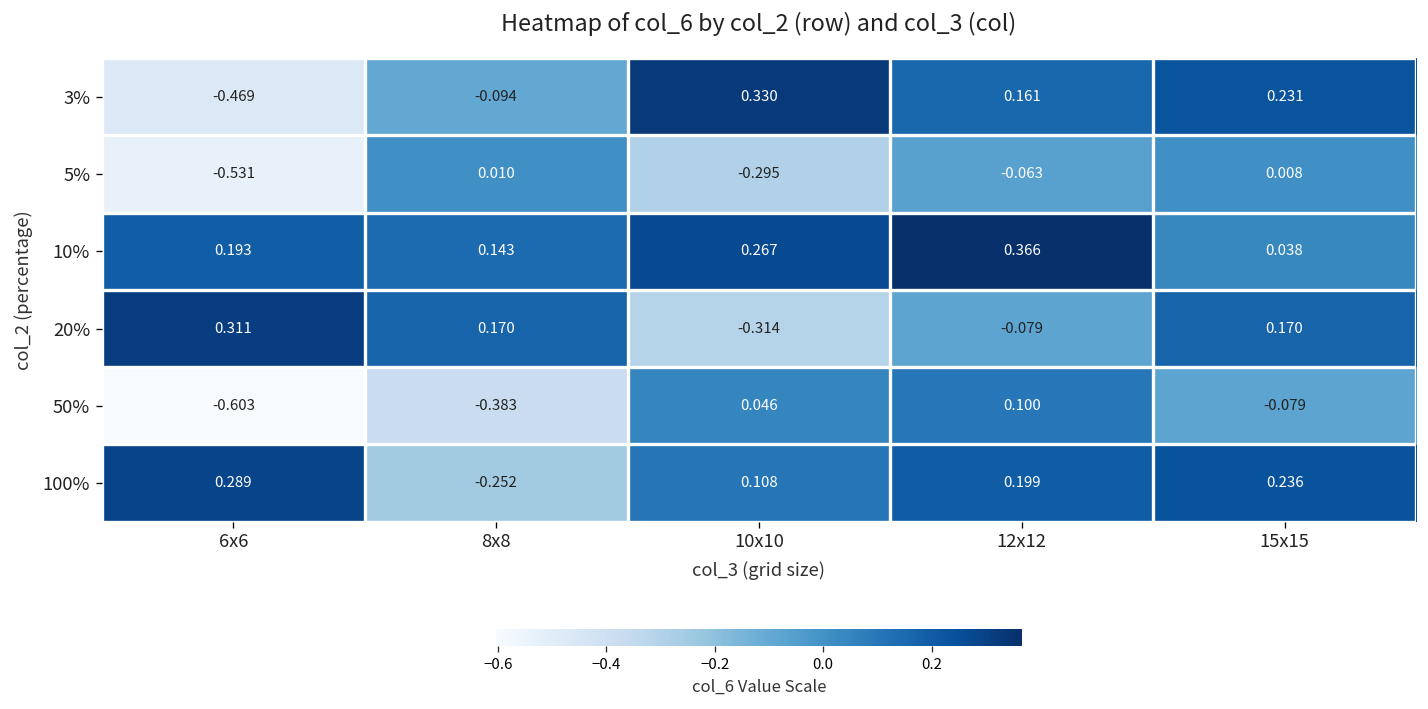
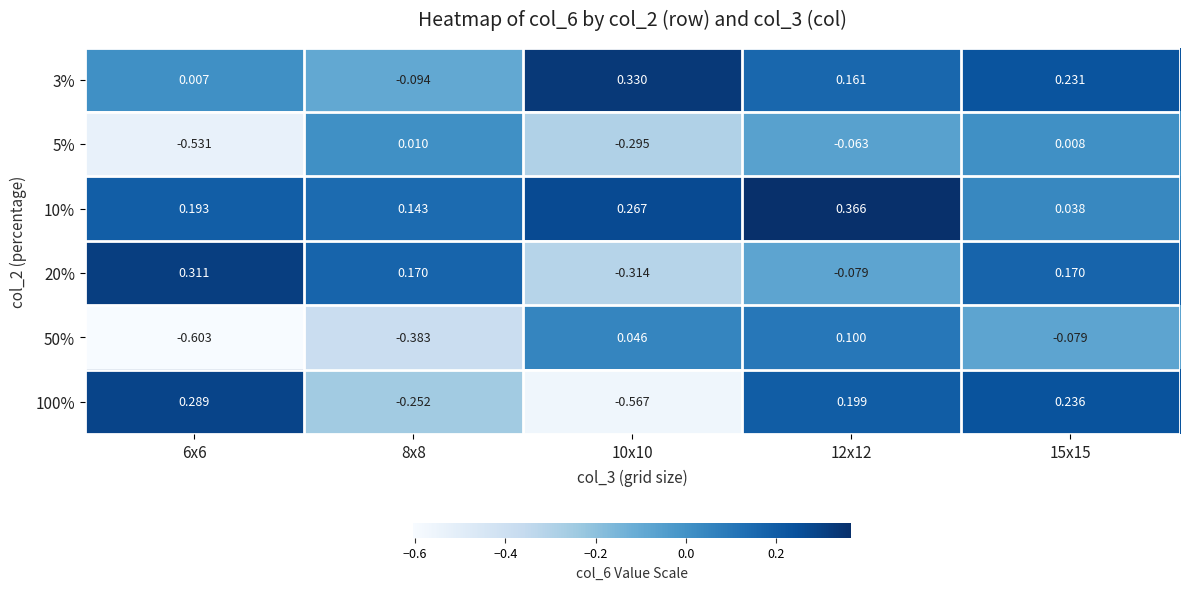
  {
    "3%": {
-     "6x6": -0.469,
+     "6x6": 0.007,
      "8x8": -0.094,
      "10x10": 0.330,
      "12x12": 0.161,
      "15x15": 0.231
    },
    "5%": {
      "6x6": -0.531,
      "8x8": 0.010,
      "10x10": -0.295,
      "12x12": -0.063,
      "15x15": 0.008
    },
    "10%": {
      "6x6": 0.193,
      "8x8": 0.143,
      "10x10": 0.267,
      "12x12": 0.366,
      "15x15": 0.038
    },
    "20%": {
      "6x6": 0.311,
      "8x8": 0.170,
      "10x10": -0.314,
      "12x12": -0.079,
      "15x15": 0.170
    },
    "50%": {
      "6x6": -0.603,
      "8x8": -0.383,
      "10x10": 0.046,
      "12x12": 0.100,
      "15x15": -0.079
    },
    "100%": {
      "6x6": 0.289,
      "8x8": -0.252,
-     "10x10": 0.108,
+     "10x10": -0.567,
      "12x12": 0.199,
      "15x15": 0.236
    }
  }
